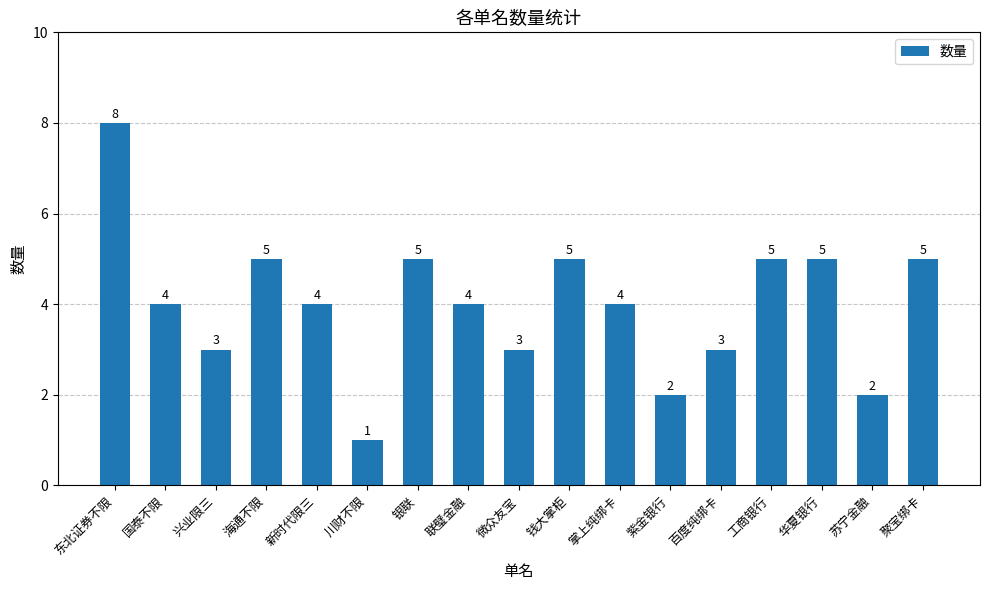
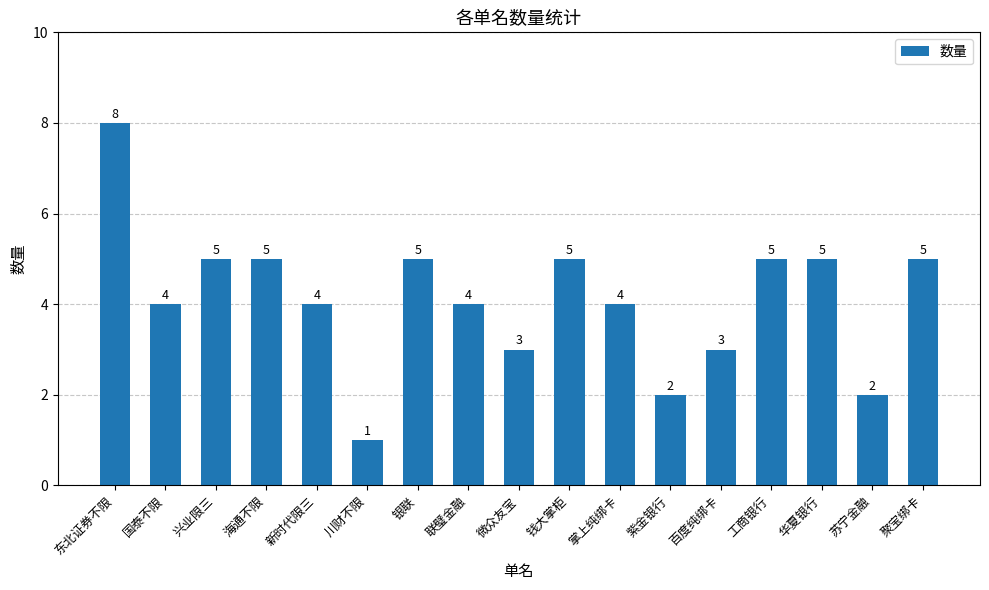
  {
    "东北证券不限": 8,
    "国泰不限": 4,
-   "兴业限三": 3,
+   "兴业限三": 5,
    "海通不限": 5,
    "新时代限三": 4,
    "川财不限": 1,
    "银联": 5,
    "联璧金融": 4,
    "微众友宝": 3,
    "钱大掌柜": 5,
    "掌上纯绑卡": 4,
    "紫金银行": 2,
    "百度纯绑卡": 3,
    "工商银行": 5,
    "华夏银行": 5,
    "苏宁金融": 2,
    "聚宝绑卡": 5
  }
